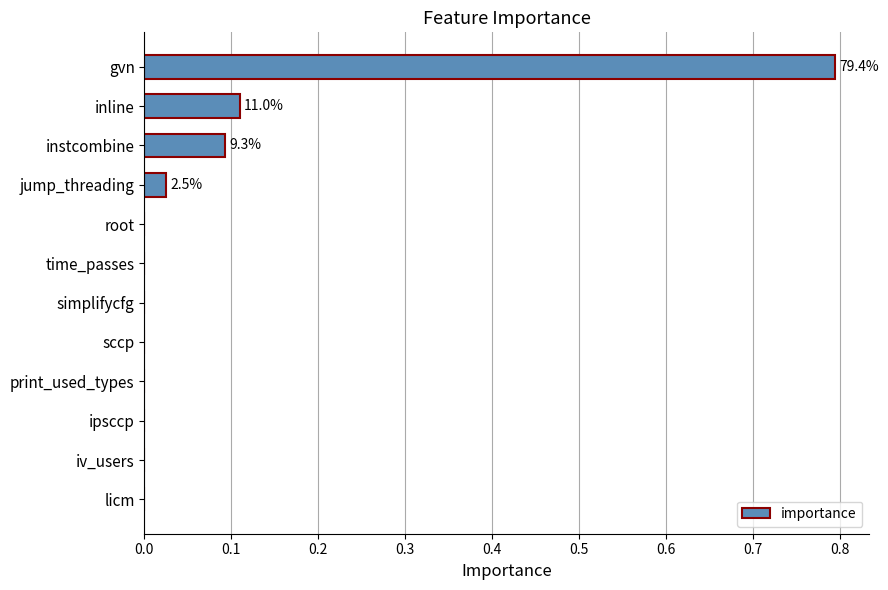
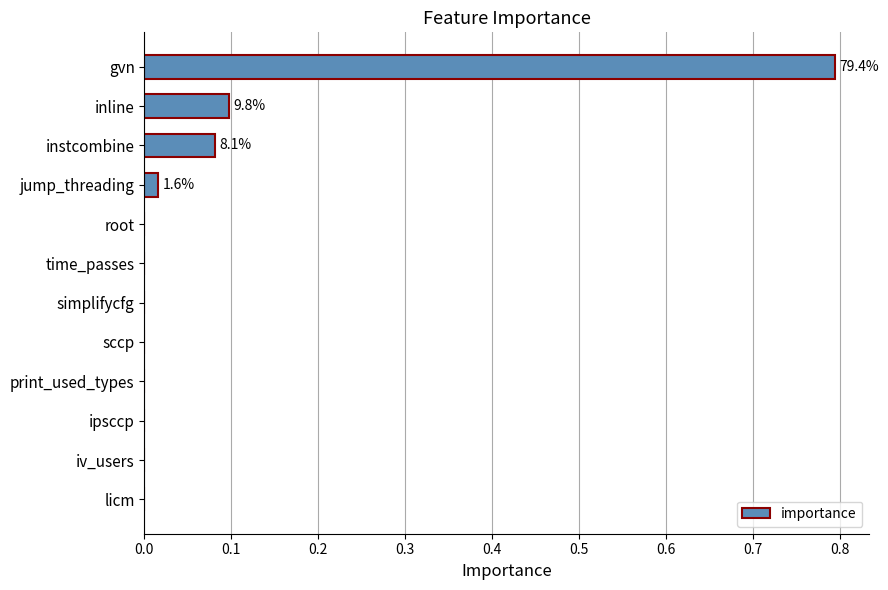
  {
    "gvn": "79.4%",
-   "inline": "11.0%",
-   "instcombine": "9.3%",
-   "jump_threading": "2.5%"
+   "inline": "9.8%",
+   "instcombine": "8.1%",
+   "jump_threading": "1.6%"
  }
